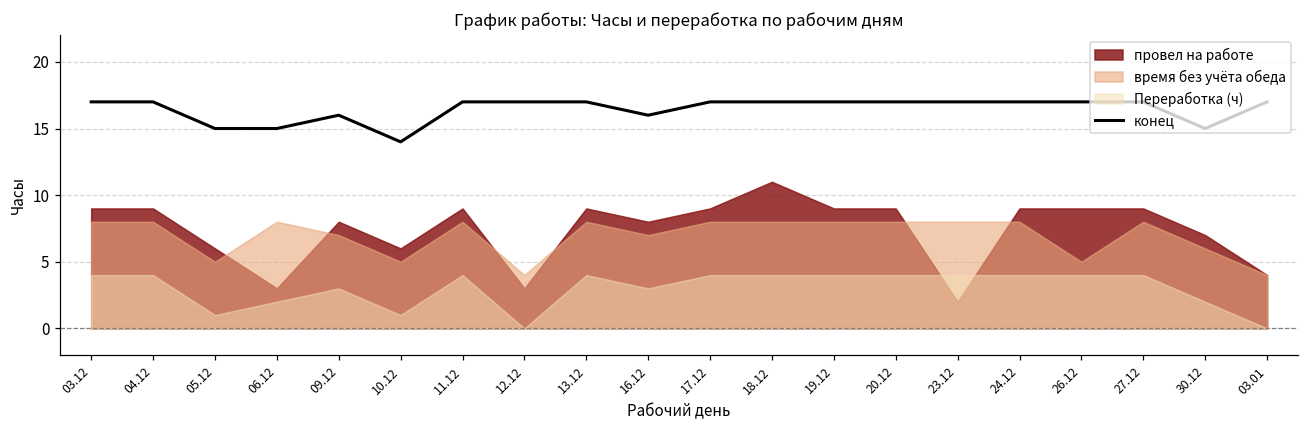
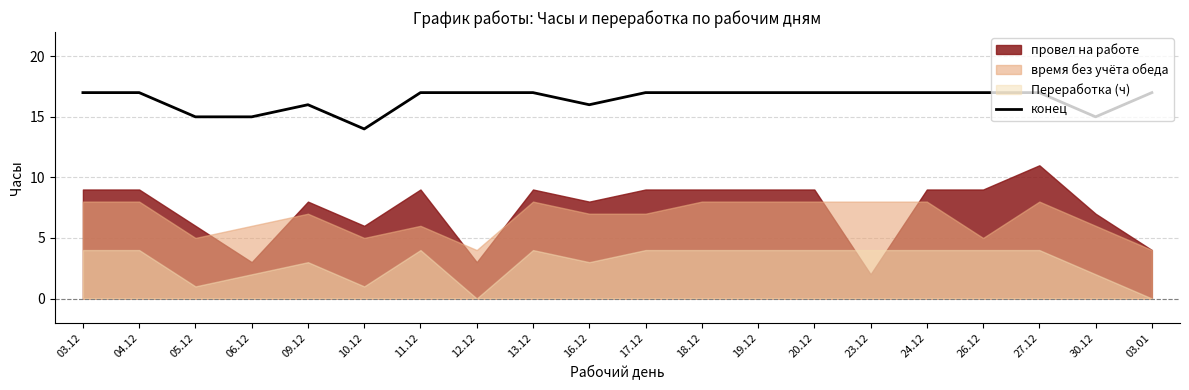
  {
    "конец": {
      "03.12": 17,
      "04.12": 17,
      "05.12": 15,
      "06.12": 15,
      "09.12": 16,
      "10.12": 14,
      "11.12": 17,
      "12.12": 17,
      "13.12": 17,
      "16.12": 16,
      "17.12": 17,
      "18.12": 17,
      "19.12": 17,
      "20.12": 17,
      "23.12": 17,
      "24.12": 17,
      "26.12": 17
    },
    "провел на работе": {
      "03.12": 9,
      "04.12": 9,
      "05.12": 6,
      "06.12": 3,
      "09.12": 8,
      "10.12": 6,
      "11.12": 9,
      "12.12": 3,
      "13.12": 9,
      "16.12": 8,
      "17.12": 9,
-     "18.12": 11,
+     "18.12": 9,
      "19.12": 9,
      "20.12": 9,
      "23.12": 2,
      "24.12": 9,
      "26.12": 9,
-     "27.12": 9,
+     "27.12": 11,
      "30.12": 7
    },
    "время без учёта обеда": {
      "03.12": 8,
      "04.12": 8,
      "05.12": 5,
-     "06.12": 8,
+     "06.12": 6,
      "09.12": 7,
      "10.12": 5,
-     "11.12": 8,
+     "11.12": 6,
      "12.12": 4,
      "13.12": 8,
      "16.12": 7,
-     "17.12": 8,
+     "17.12": 7,
      "18.12": 8,
      "19.12": 8,
      "20.12": 8,
      "23.12": 8,
      "24.12": 8,
      "26.12": 5,
      "27.12": 8,
      "30.12": 6
    },
    "Переработка (ч)": {
      "03.12": 4,
      "04.12": 4,
      "05.12": 1,
      "06.12": 2,
      "09.12": 3,
      "10.12": 1,
      "11.12": 4,
      "12.12": 0,
      "13.12": 4,
      "16.12": 3,
      "17.12": 4,
      "18.12": 4,
      "19.12": 4,
      "20.12": 4,
      "23.12": 4,
      "24.12": 4,
      "26.12": 4,
      "27.12": 4,
      "30.12": 2,
      "03.01": 0
    }
  }
